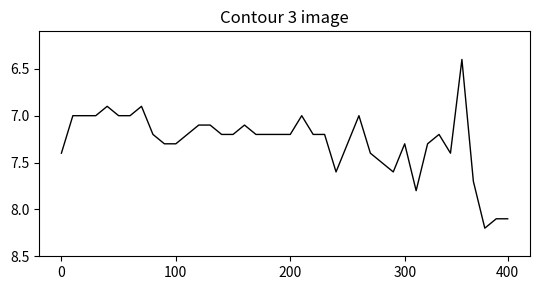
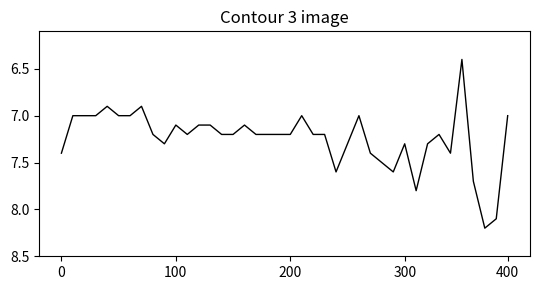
  {
    "0": 7.4,
-   "100": 7.3,
+   "100": 7.1,
    "200": 7.2,
    "300": 7.3,
-   "400": 8.1
+   "400": 7.0
  }
